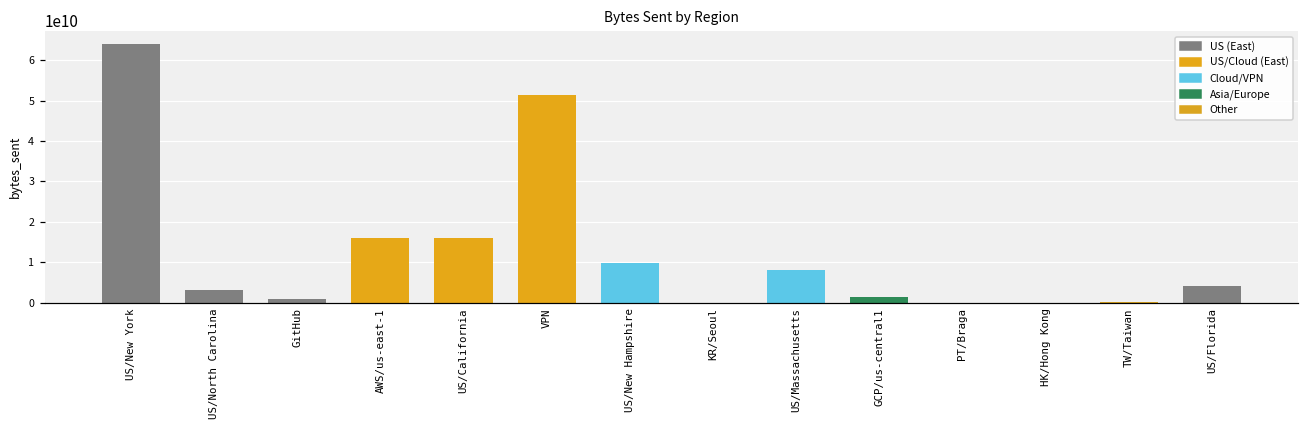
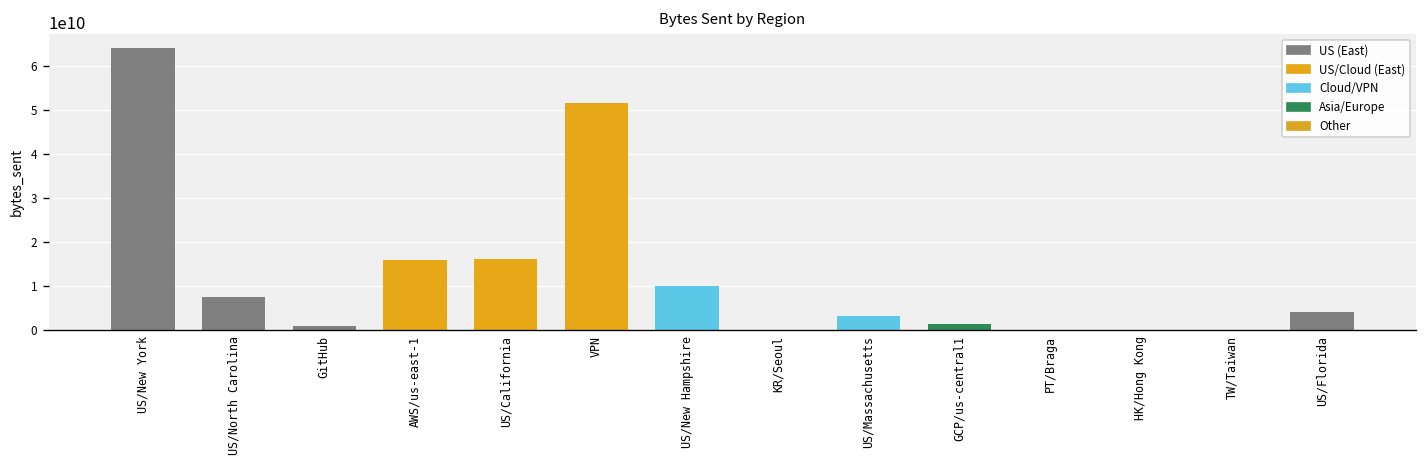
  {
    "US/New York": 64000000000,
-   "US/North Carolina": 3000000000,
+   "US/North Carolina": 8000000000,
    "GitHub": 1000000000,
    "AWS/us-east-1": 16000000000,
    "US/California": 16000000000,
    "VPN": 51000000000,
    "US/New Hampshire": 10000000000,
-   "US/Massachusetts": 8000000000,
+   "US/Massachusetts": 3000000000,
    "GCP/us-central1": 1000000000,
    "US/Florida": 4000000000
  }
